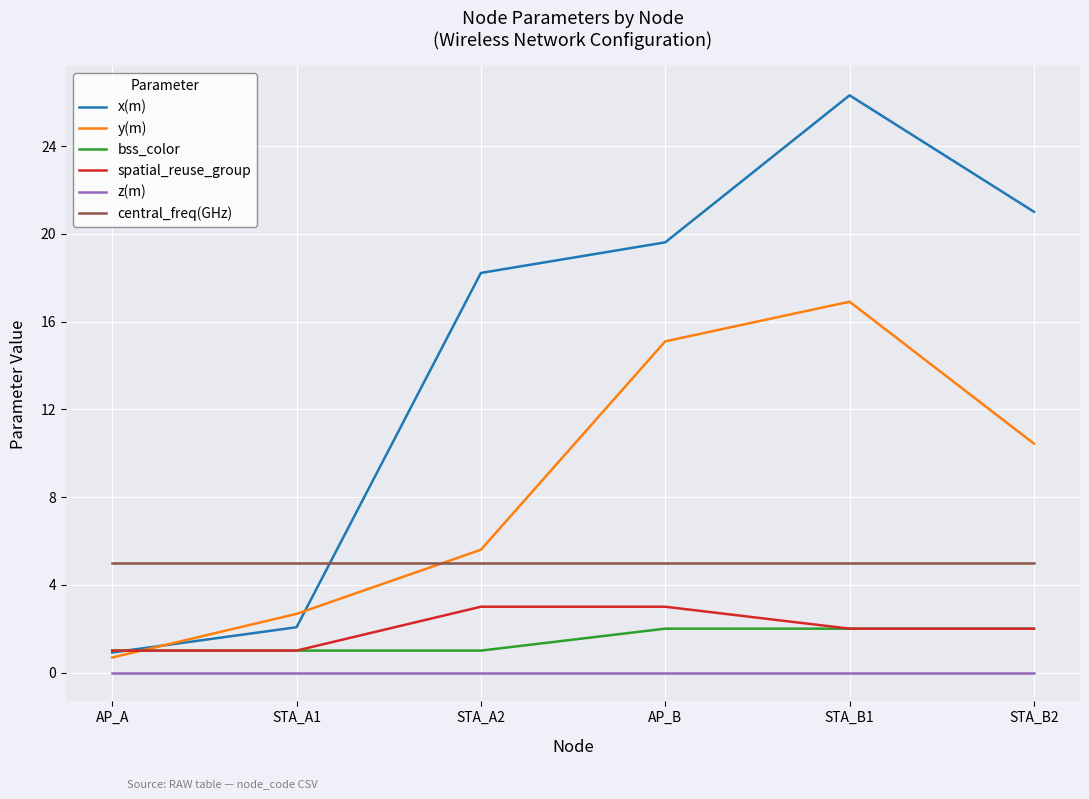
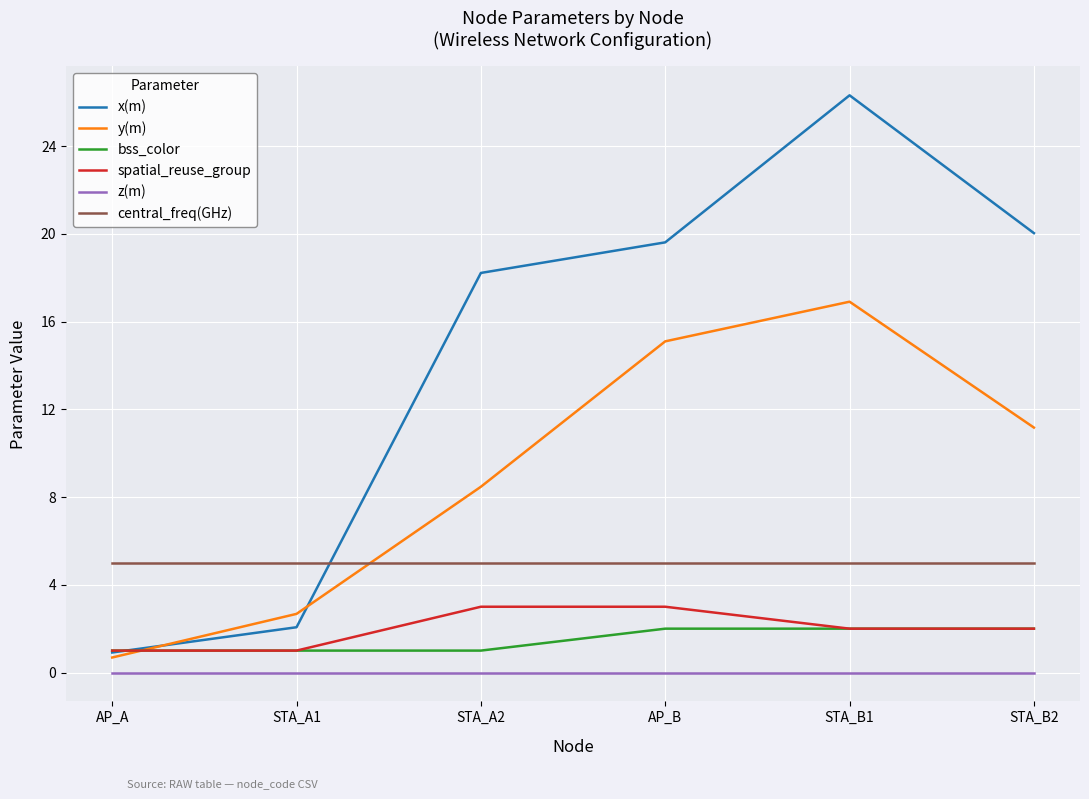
  {
    "x(m)": {
      "STA_A1": 2.1,
      "STA_A2": 18.2,
      "AP_B": 19.6,
      "STA_B1": 26.3,
-     "STA_B2": 21.0
+     "STA_B2": 20.0
    },
    "y(m)": {
      "AP_A": 0.7,
      "STA_A1": 2.7,
-     "STA_A2": 5.6,
+     "STA_A2": 8.5,
      "AP_B": 15.1,
      "STA_B1": 16.9,
-     "STA_B2": 10.4
+     "STA_B2": 11.2
    },
    "bss_color": {
      "STA_A2": 1.0,
      "AP_B": 2.0
    },
    "spatial_reuse_group": {
      "STA_A2": 3.0,
      "AP_B": 3.0
    },
    "z(m)": {
      "AP_A": 0.0,
      "STA_A1": 0.0,
      "STA_A2": 0.0,
      "AP_B": 0.0,
      "STA_B1": 0.0,
      "STA_B2": 0.0
    },
    "central_freq(GHz)": {
      "AP_A": 5.0,
      "STA_A1": 5.0,
      "STA_A2": 5.0,
      "AP_B": 5.0,
      "STA_B1": 5.0,
      "STA_B2": 5.0
    }
  }
